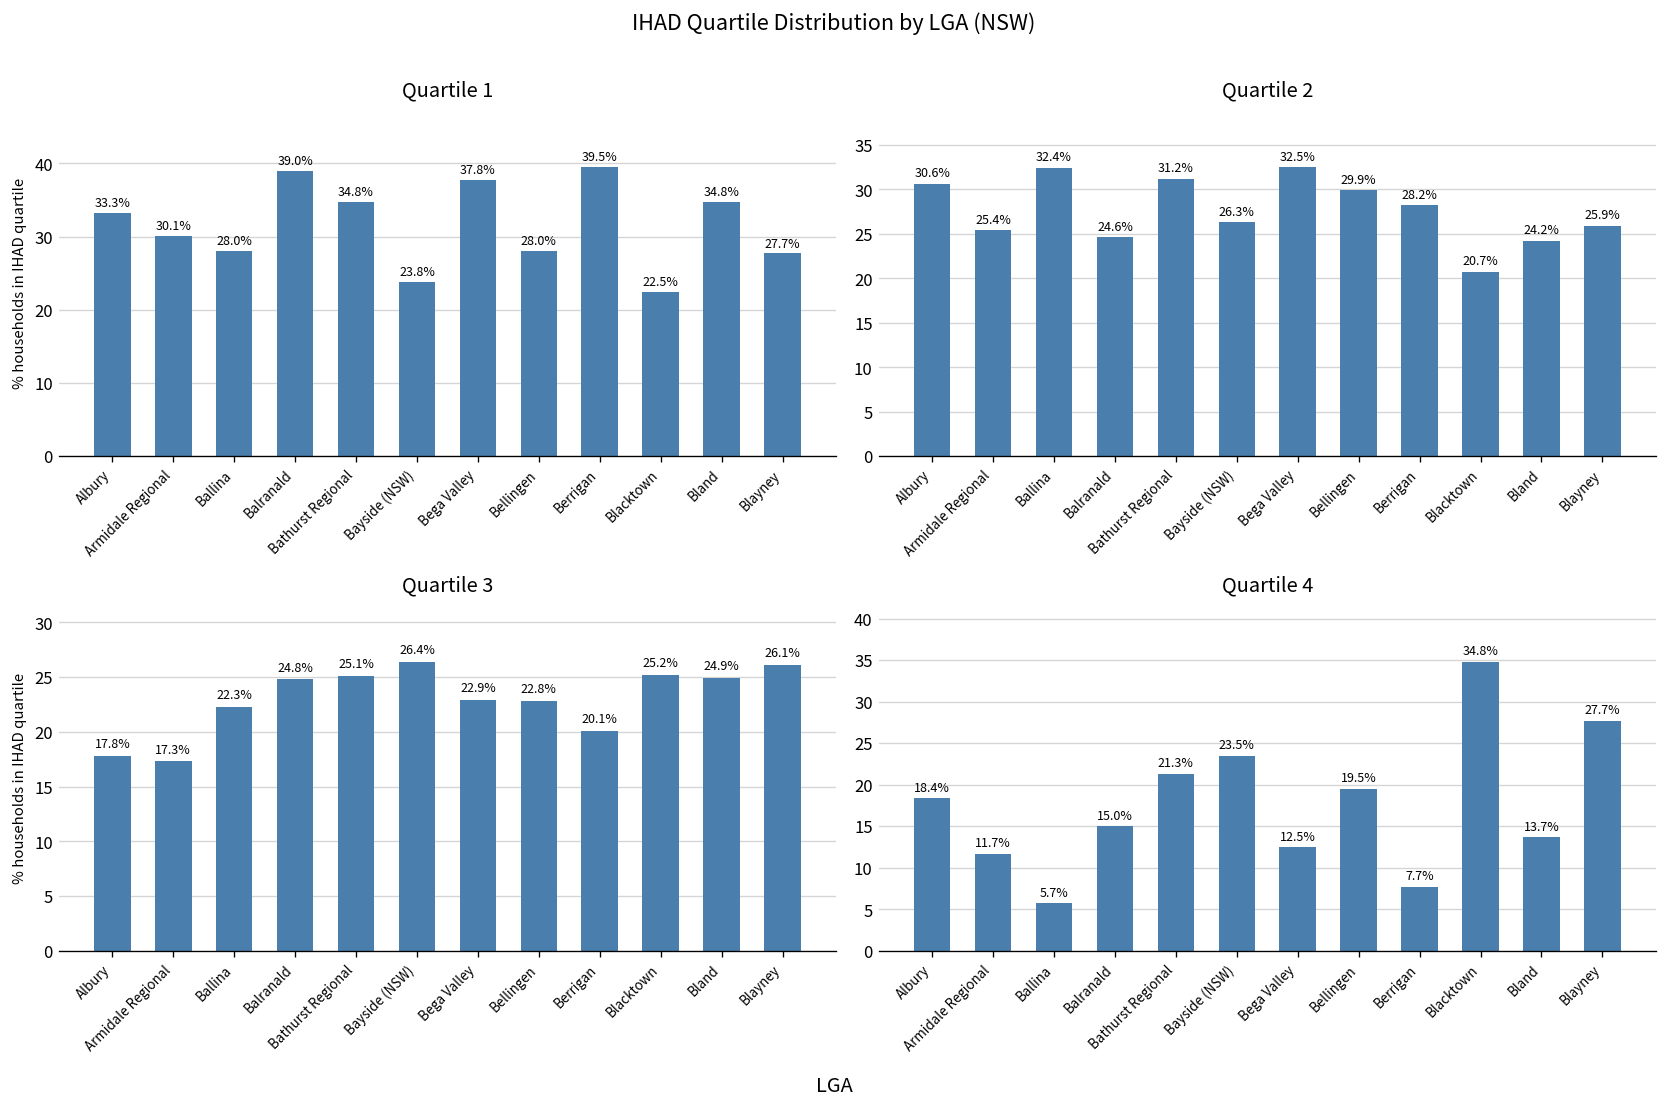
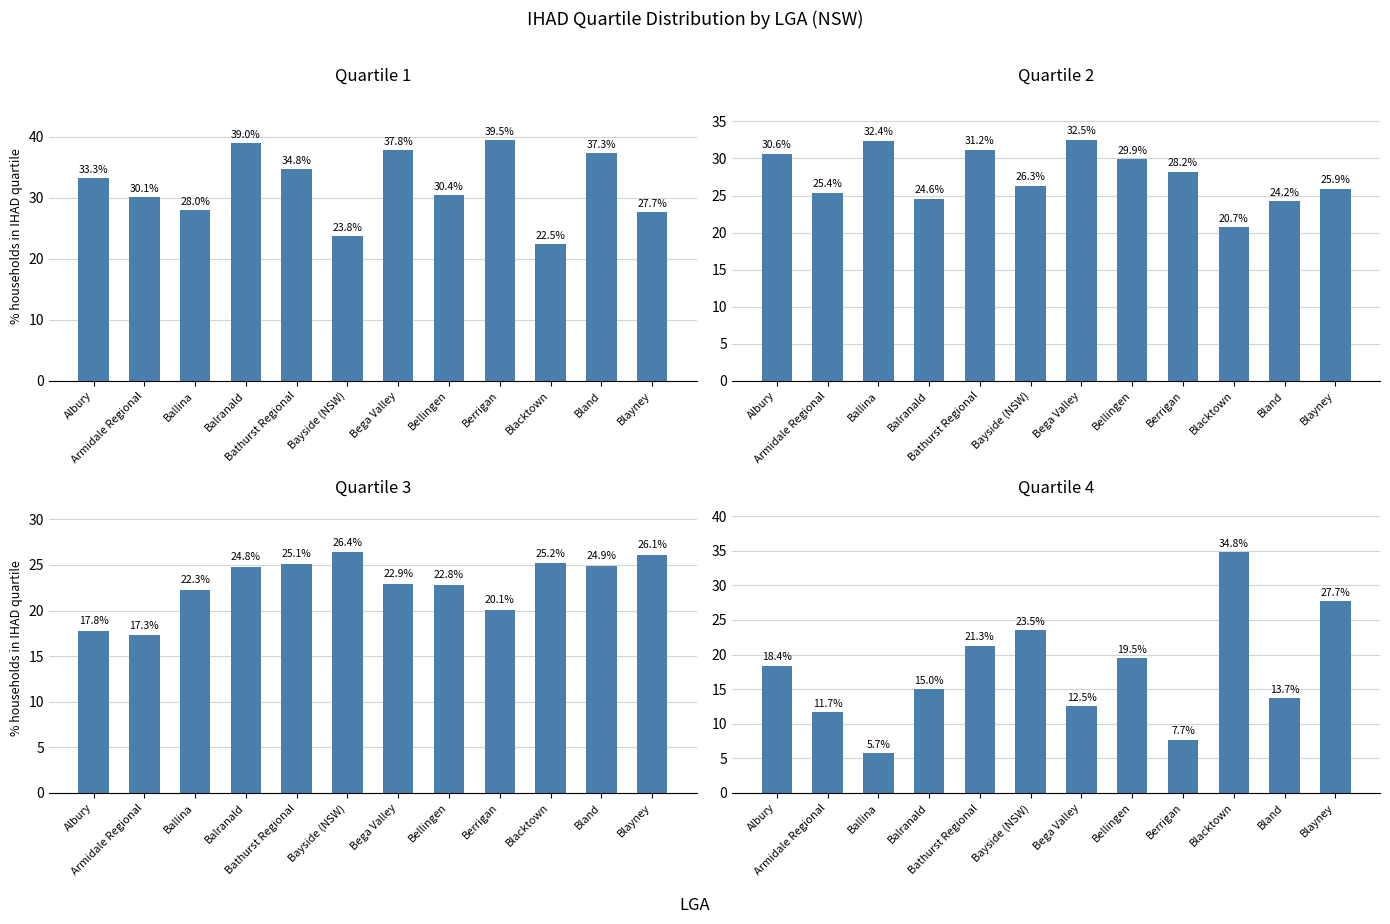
  {
    "Quartile 1": {
      "Albury": "33.3%",
      "Armidale Regional": "30.1%",
      "Ballina": "28.0%",
      "Balranald": "39.0%",
      "Bathurst Regional": "34.8%",
      "Bayside (NSW)": "23.8%",
      "Bega Valley": "37.8%",
-     "Bellingen": "28.0%",
+     "Bellingen": "30.4%",
      "Berrigan": "39.5%",
      "Blacktown": "22.5%",
-     "Bland": "34.8%",
+     "Bland": "37.3%",
      "Blayney": "27.7%"
    },
    "Quartile 2": {
      "Albury": "30.6%",
      "Armidale Regional": "25.4%",
      "Ballina": "32.4%",
      "Balranald": "24.6%",
      "Bathurst Regional": "31.2%",
      "Bayside (NSW)": "26.3%",
      "Bega Valley": "32.5%",
      "Bellingen": "29.9%",
      "Berrigan": "28.2%",
      "Blacktown": "20.7%",
      "Bland": "24.2%",
      "Blayney": "25.9%"
    },
    "Quartile 3": {
      "Albury": "17.8%",
      "Armidale Regional": "17.3%",
      "Ballina": "22.3%",
      "Balranald": "24.8%",
      "Bathurst Regional": "25.1%",
      "Bayside (NSW)": "26.4%",
      "Bega Valley": "22.9%",
      "Bellingen": "22.8%",
      "Berrigan": "20.1%",
      "Blacktown": "25.2%",
      "Bland": "24.9%",
      "Blayney": "26.1%"
    },
    "Quartile 4": {
      "Albury": "18.4%",
      "Armidale Regional": "11.7%",
      "Ballina": "5.7%",
      "Balranald": "15.0%",
      "Bathurst Regional": "21.3%",
      "Bayside (NSW)": "23.5%",
      "Bega Valley": "12.5%",
      "Bellingen": "19.5%",
      "Berrigan": "7.7%",
      "Blacktown": "34.8%",
      "Bland": "13.7%",
      "Blayney": "27.7%"
    }
  }
